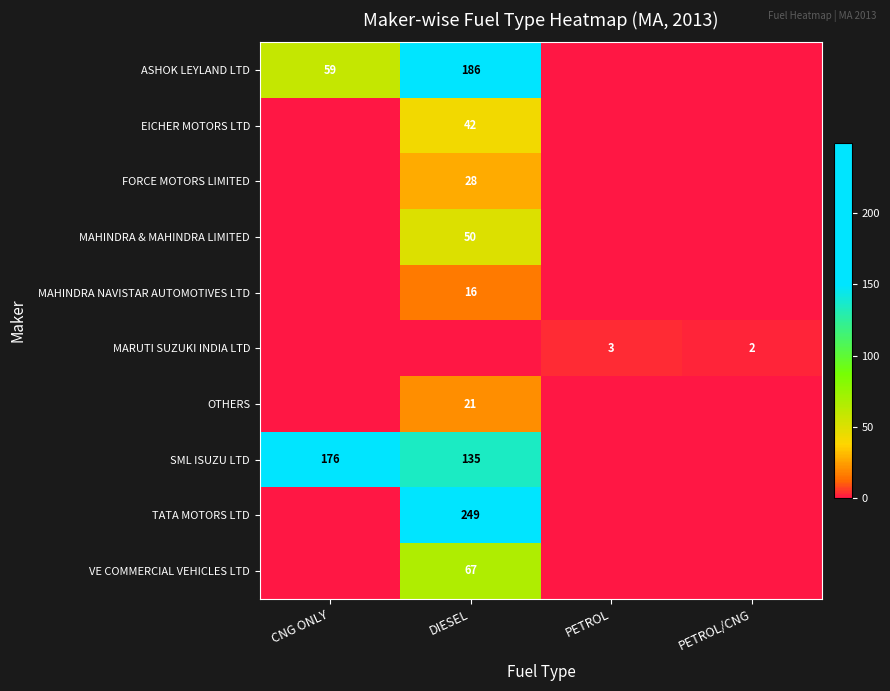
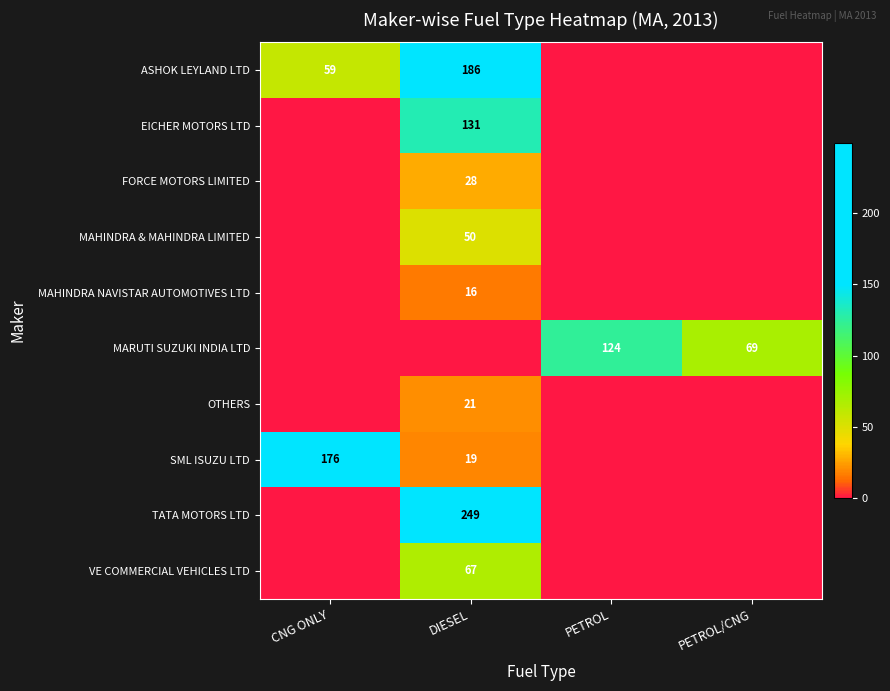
  {
    "ASHOK LEYLAND LTD": {
      "CNG ONLY": 59,
      "DIESEL": 186
    },
    "EICHER MOTORS LTD": {
-     "DIESEL": 42
+     "DIESEL": 131
    },
    "FORCE MOTORS LIMITED": {
      "DIESEL": 28
    },
    "MAHINDRA & MAHINDRA LIMITED": {
      "DIESEL": 50
    },
    "MAHINDRA NAVISTAR AUTOMOTIVES LTD": {
      "DIESEL": 16
    },
    "MARUTI SUZUKI INDIA LTD": {
-     "PETROL": 3,
-     "PETROL/CNG": 2
+     "PETROL": 124,
+     "PETROL/CNG": 69
    },
    "OTHERS": {
      "DIESEL": 21
    },
    "SML ISUZU LTD": {
      "CNG ONLY": 176,
-     "DIESEL": 135
+     "DIESEL": 19
    },
    "TATA MOTORS LTD": {
      "DIESEL": 249
    },
    "VE COMMERCIAL VEHICLES LTD": {
      "DIESEL": 67
    }
  }
